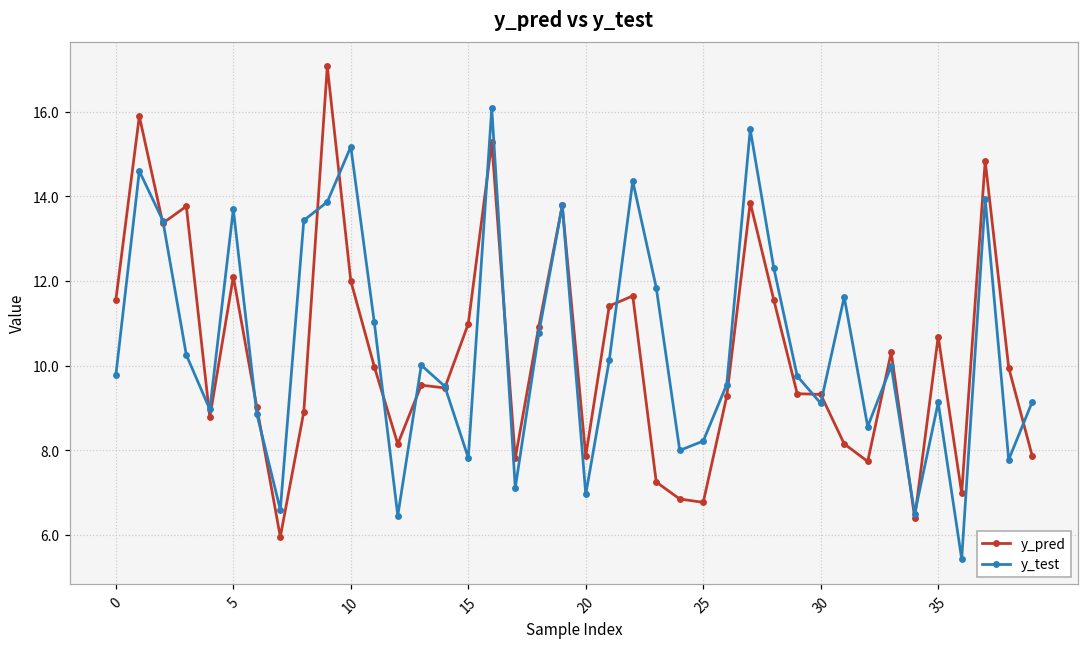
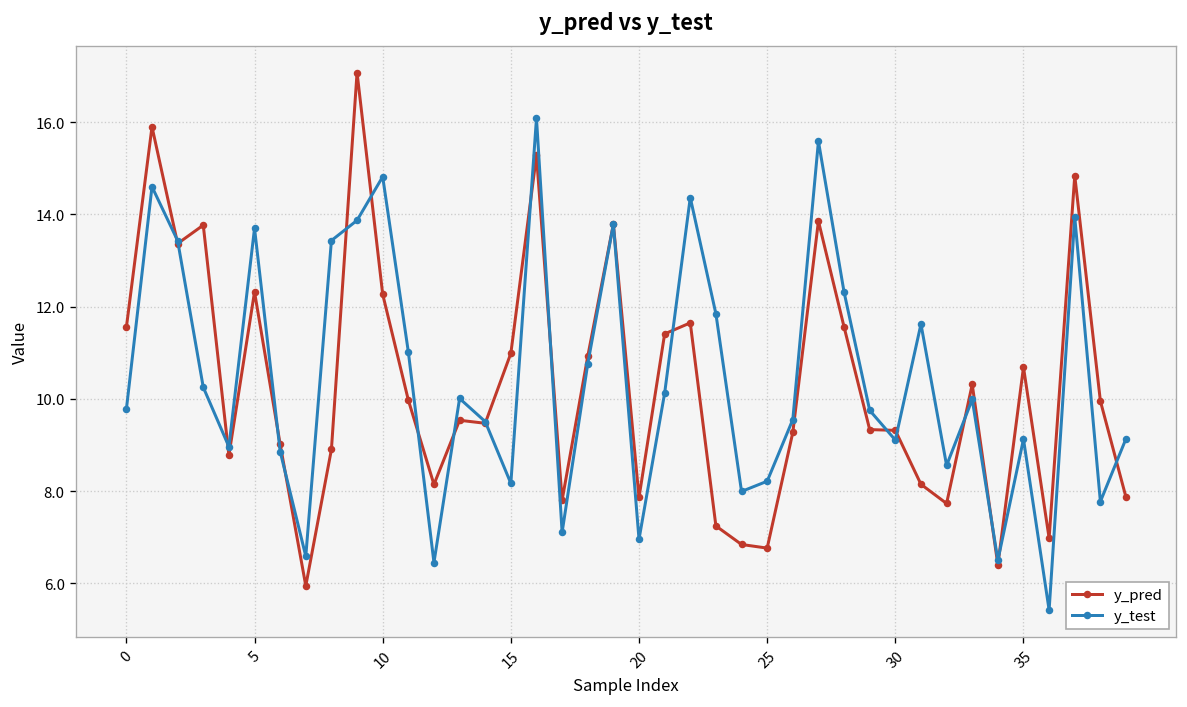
  {
    "y_pred": {
      "0": 11.5,
-     "5": 12.1,
-     "10": 12.0,
+     "5": 12.3,
+     "10": 12.3,
      "15": 11.0,
      "20": 7.9,
      "25": 6.8,
      "30": 9.3,
      "35": 10.7
    },
    "y_test": {
      "0": 9.8,
      "5": 13.7,
-     "10": 15.2,
-     "15": 7.8,
+     "10": 14.8,
+     "15": 8.2,
      "20": 7.0,
      "25": 8.2,
      "30": 9.1,
      "35": 9.1
    }
  }
